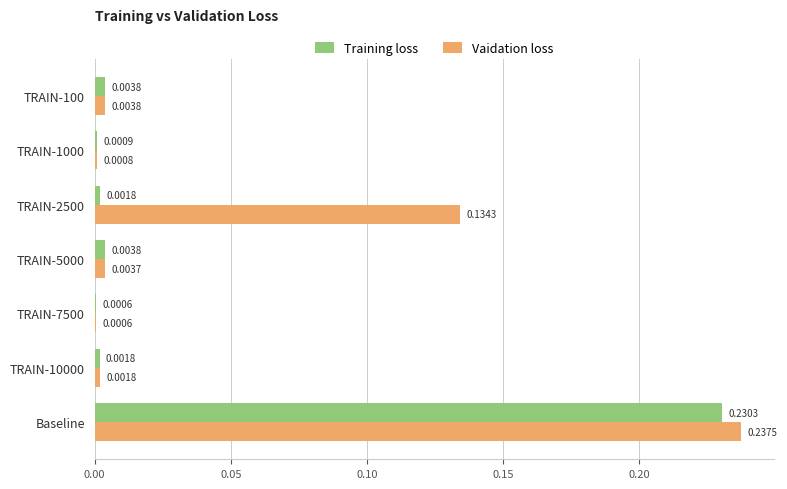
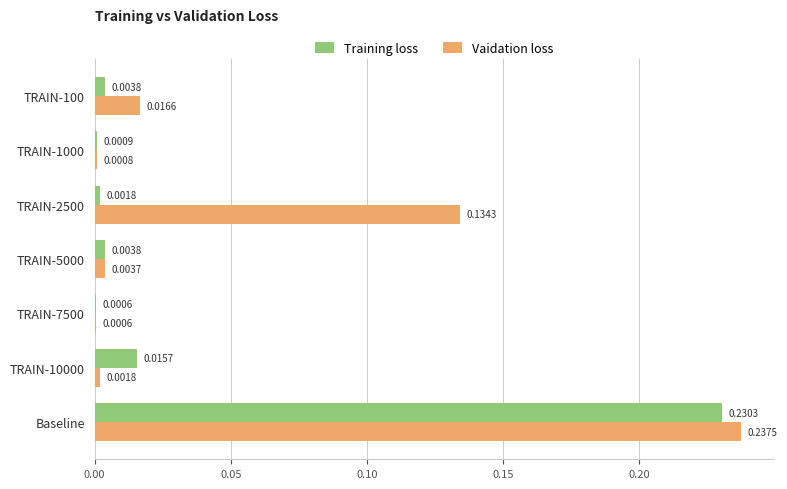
  {
    "Training loss": {
      "TRAIN-100": 0.0038,
      "TRAIN-1000": 0.0009,
      "TRAIN-2500": 0.0018,
      "TRAIN-5000": 0.0038,
      "TRAIN-7500": 0.0006,
-     "TRAIN-10000": 0.0018,
+     "TRAIN-10000": 0.0157,
      "Baseline": 0.2303
    },
    "Vaidation loss": {
-     "TRAIN-100": 0.0038,
+     "TRAIN-100": 0.0166,
      "TRAIN-1000": 0.0008,
      "TRAIN-2500": 0.1343,
      "TRAIN-5000": 0.0037,
      "TRAIN-7500": 0.0006,
      "TRAIN-10000": 0.0018,
      "Baseline": 0.2375
    }
  }
